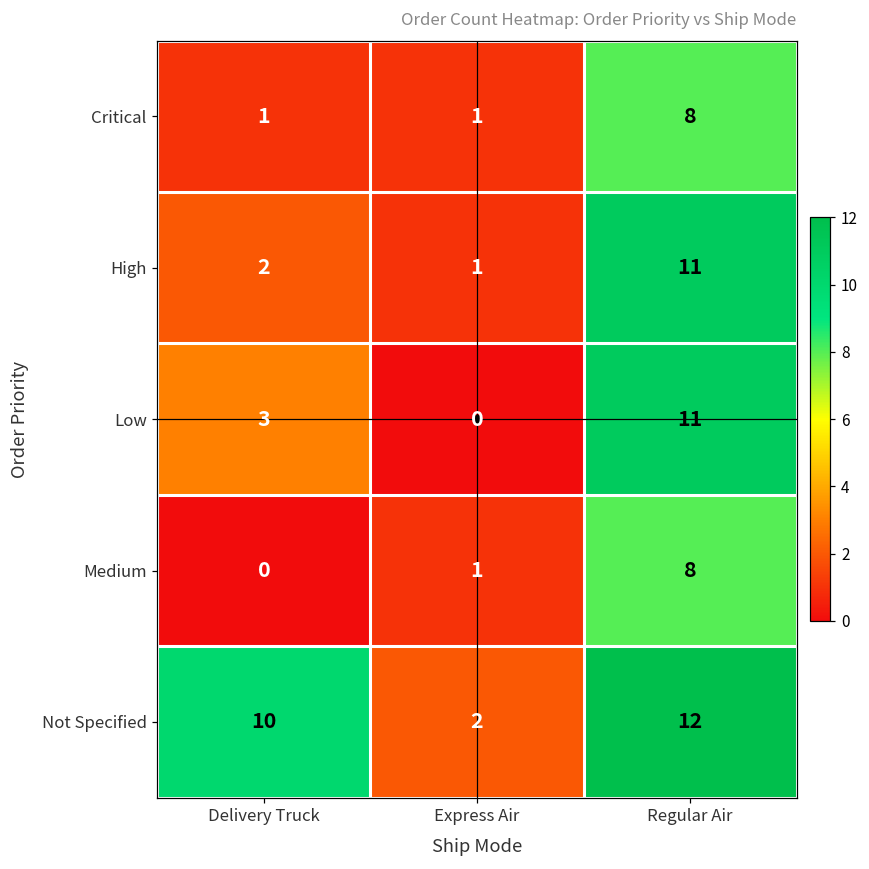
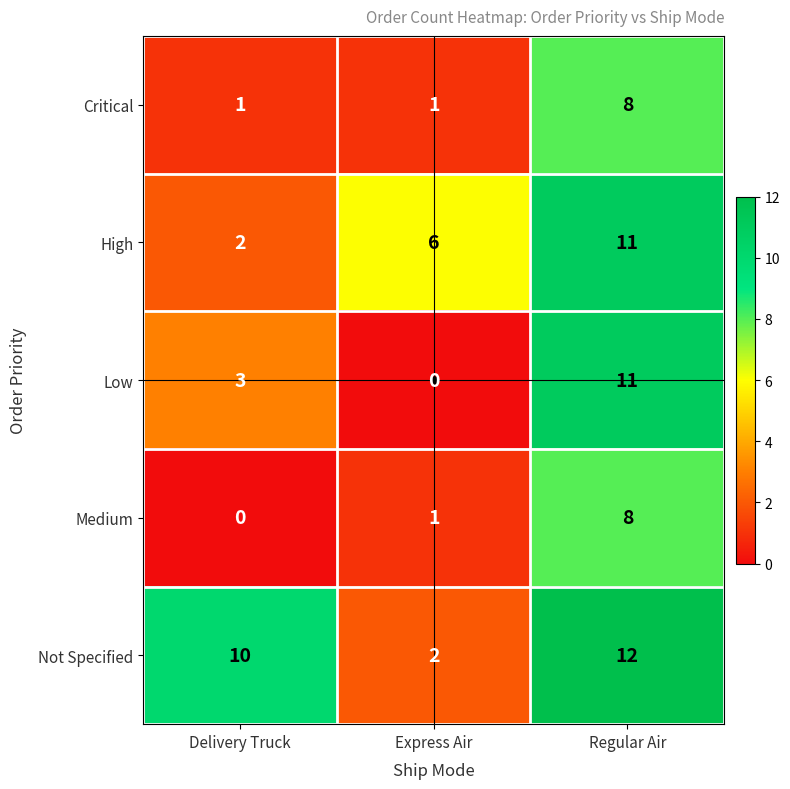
  {
    "Critical": {
      "Delivery Truck": 1,
      "Express Air": 1,
      "Regular Air": 8
    },
    "High": {
      "Delivery Truck": 2,
-     "Express Air": 1,
+     "Express Air": 6,
      "Regular Air": 11
    },
    "Low": {
      "Delivery Truck": 3,
      "Regular Air": 11
    },
    "Medium": {
      "Delivery Truck": 0,
      "Express Air": 1,
      "Regular Air": 8
    },
    "Not Specified": {
      "Delivery Truck": 10,
      "Express Air": 2,
      "Regular Air": 12
    }
  }
